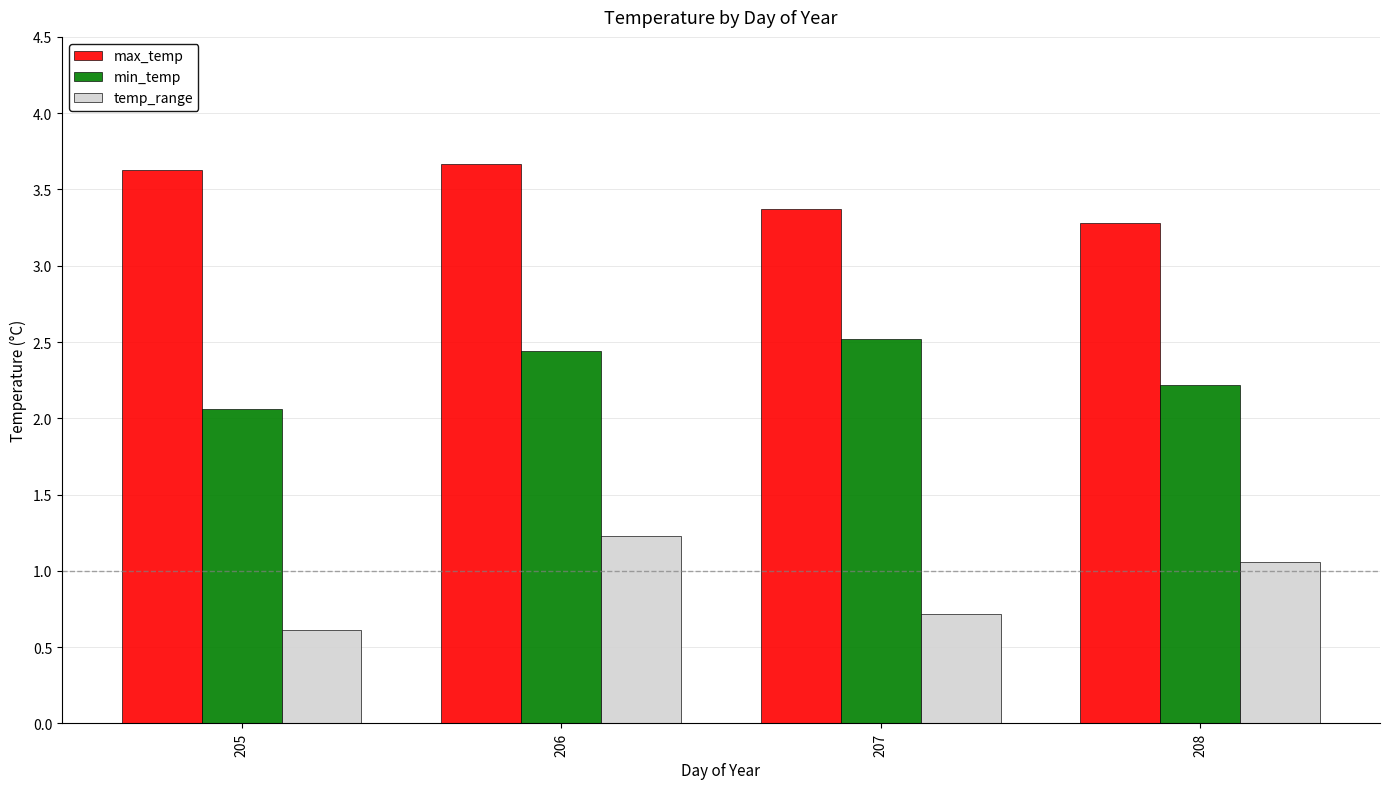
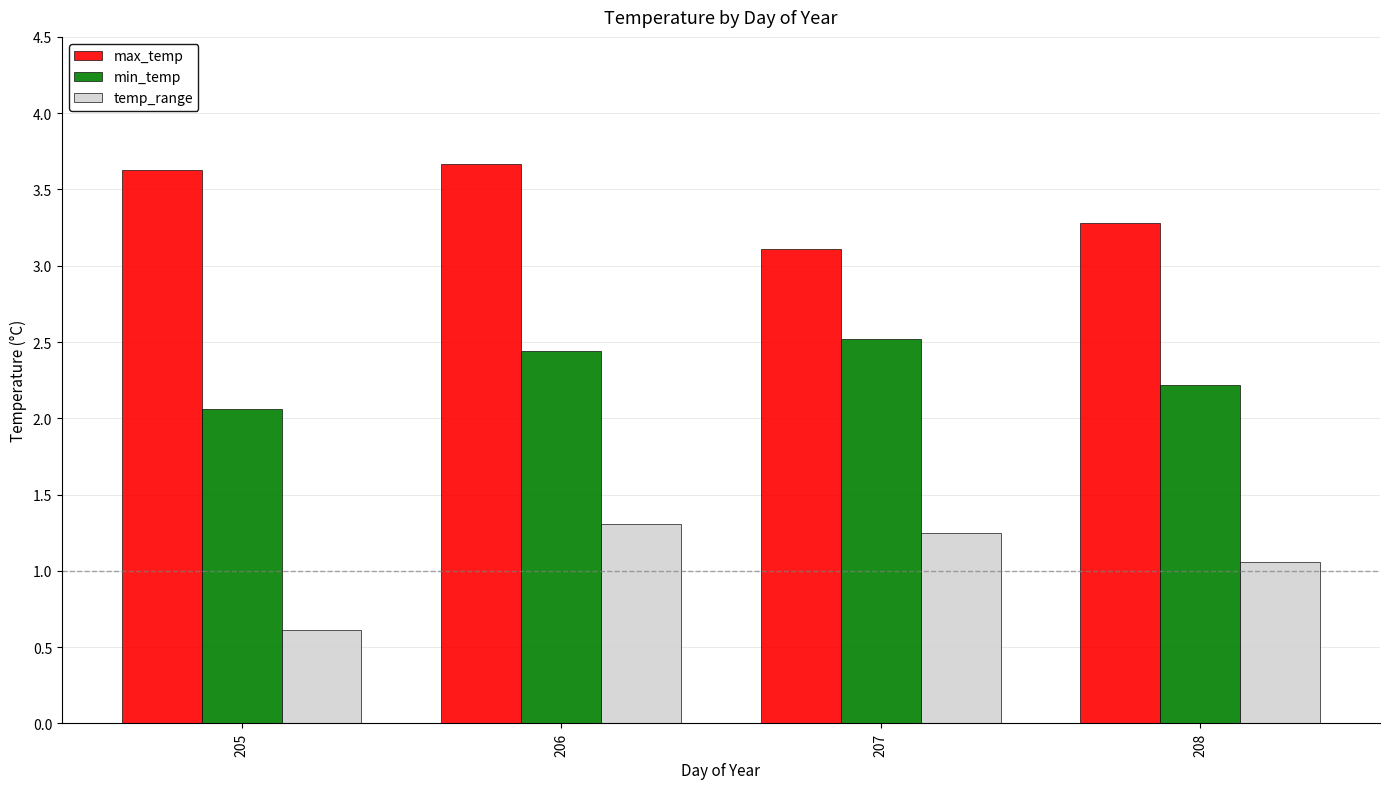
  {
    "max_temp": {
      "205": 3.63,
      "206": 3.67,
-     "207": 3.38,
+     "207": 3.11,
      "208": 3.28
    },
    "min_temp": {
      "205": 2.06,
      "206": 2.44,
      "207": 2.52,
      "208": 2.22
    },
    "temp_range": {
      "205": 0.61,
-     "206": 1.23,
-     "207": 0.72,
+     "206": 1.31,
+     "207": 1.25,
      "208": 1.06
    }
  }
